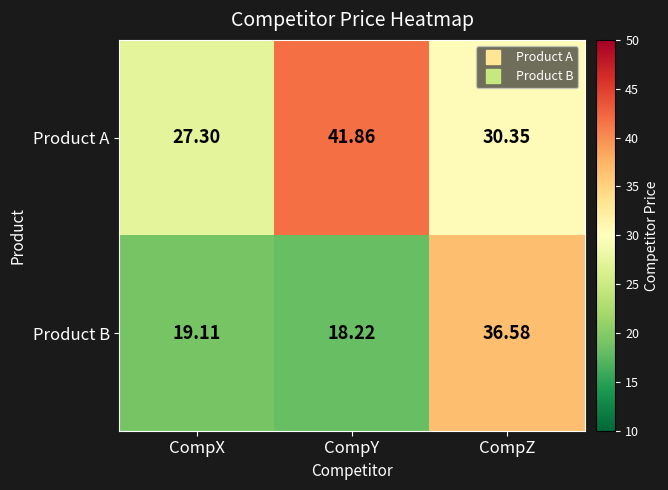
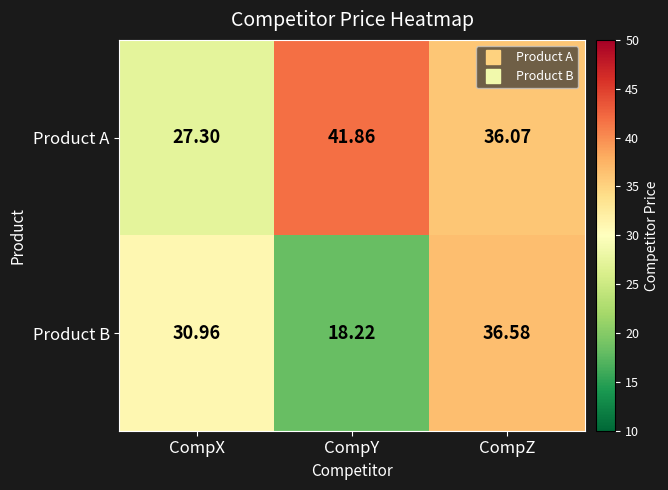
  {
    "Product A": {
      "CompX": 27.30,
      "CompY": 41.86,
-     "CompZ": 30.35
+     "CompZ": 36.07
    },
    "Product B": {
-     "CompX": 19.11,
+     "CompX": 30.96,
      "CompY": 18.22,
      "CompZ": 36.58
    }
  }
